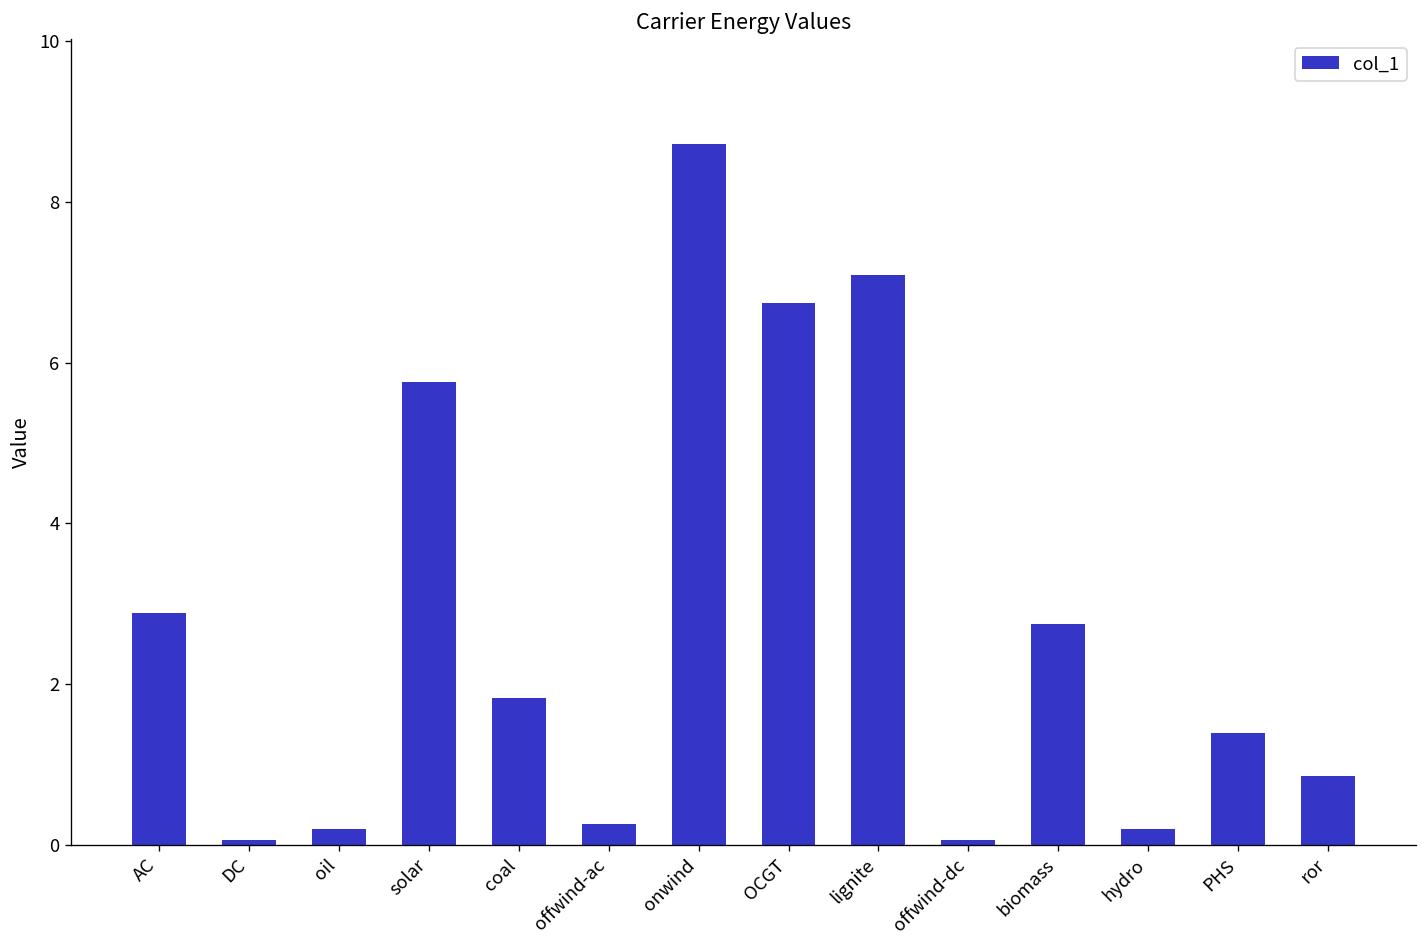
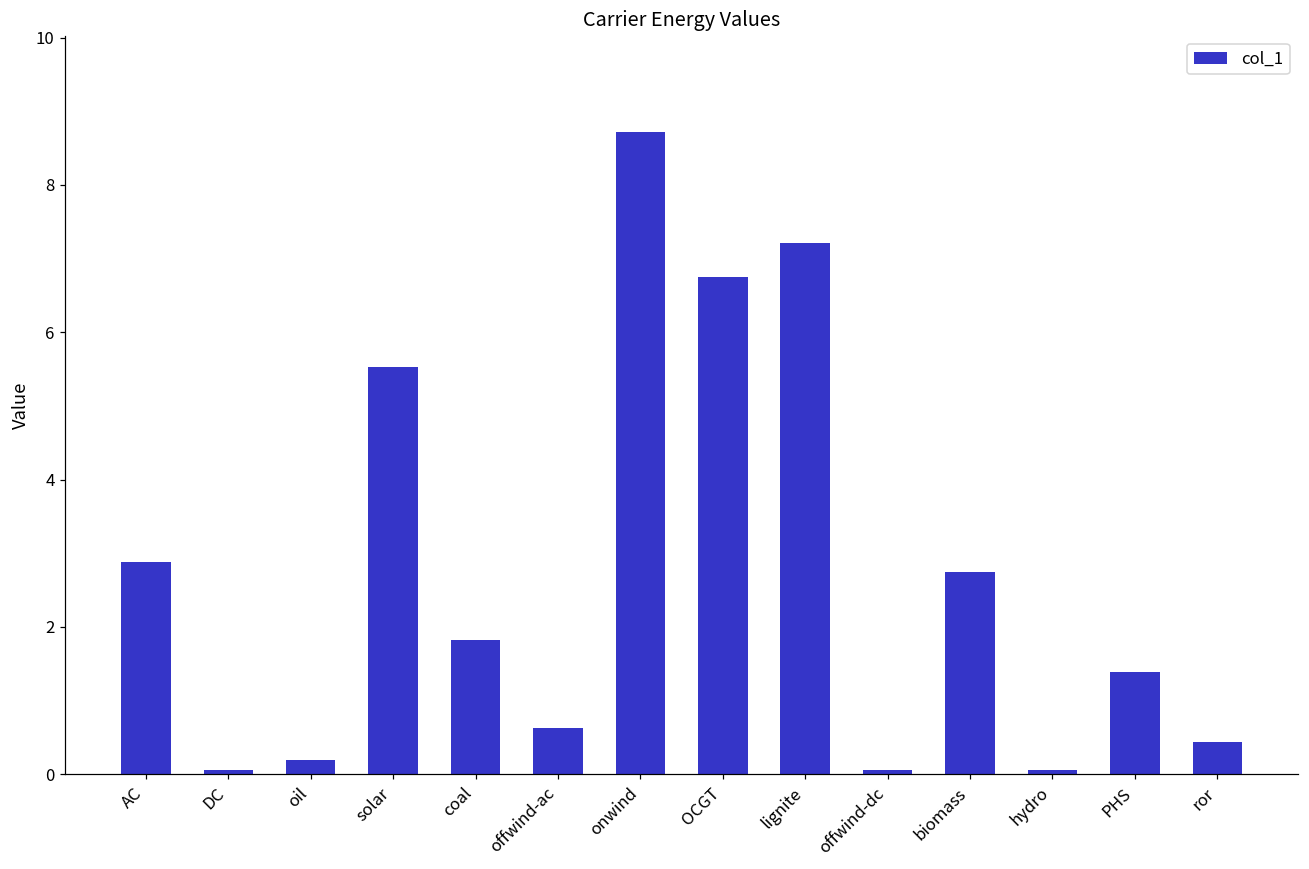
  {
    "AC": 2.9,
    "DC": 0.1,
    "oil": 0.2,
-   "solar": 5.8,
+   "solar": 5.5,
    "coal": 1.8,
-   "offwind-ac": 0.3,
+   "offwind-ac": 0.6,
    "onwind": 8.7,
    "OCGT": 6.7,
-   "lignite": 7.1,
+   "lignite": 7.2,
    "offwind-dc": 0.1,
    "biomass": 2.8,
-   "hydro": 0.2,
+   "hydro": 0.1,
    "PHS": 1.4,
-   "ror": 0.9
+   "ror": 0.4
  }
